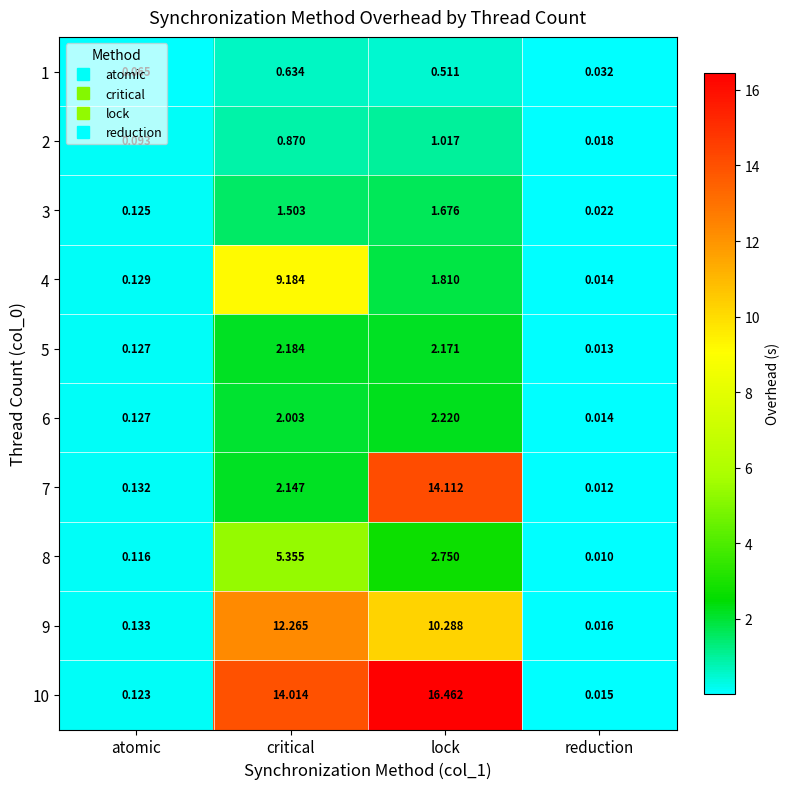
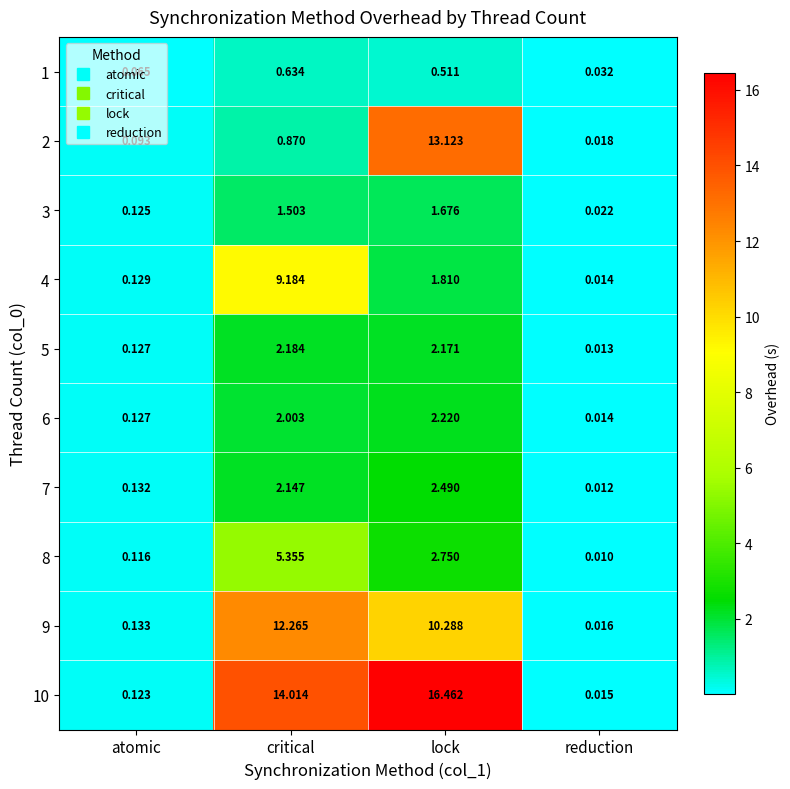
  {
    "1": {
      "critical": 0.634,
      "lock": 0.511,
      "reduction": 0.032
    },
    "2": {
      "critical": 0.870,
-     "lock": 1.017,
+     "lock": 13.123,
      "reduction": 0.018
    },
    "3": {
      "atomic": 0.125,
      "critical": 1.503,
      "lock": 1.676,
      "reduction": 0.022
    },
    "4": {
      "atomic": 0.129,
      "critical": 9.184,
      "lock": 1.810,
      "reduction": 0.014
    },
    "5": {
      "atomic": 0.127,
      "critical": 2.184,
      "lock": 2.171,
      "reduction": 0.013
    },
    "6": {
      "atomic": 0.127,
      "critical": 2.003,
      "lock": 2.220,
      "reduction": 0.014
    },
    "7": {
      "atomic": 0.132,
      "critical": 2.147,
-     "lock": 14.112,
+     "lock": 2.490,
      "reduction": 0.012
    },
    "8": {
      "atomic": 0.116,
      "critical": 5.355,
      "lock": 2.750,
      "reduction": 0.010
    },
    "9": {
      "atomic": 0.133,
      "critical": 12.265,
      "lock": 10.288,
      "reduction": 0.016
    },
    "10": {
      "atomic": 0.123,
      "critical": 14.014,
      "lock": 16.462,
      "reduction": 0.015
    }
  }
